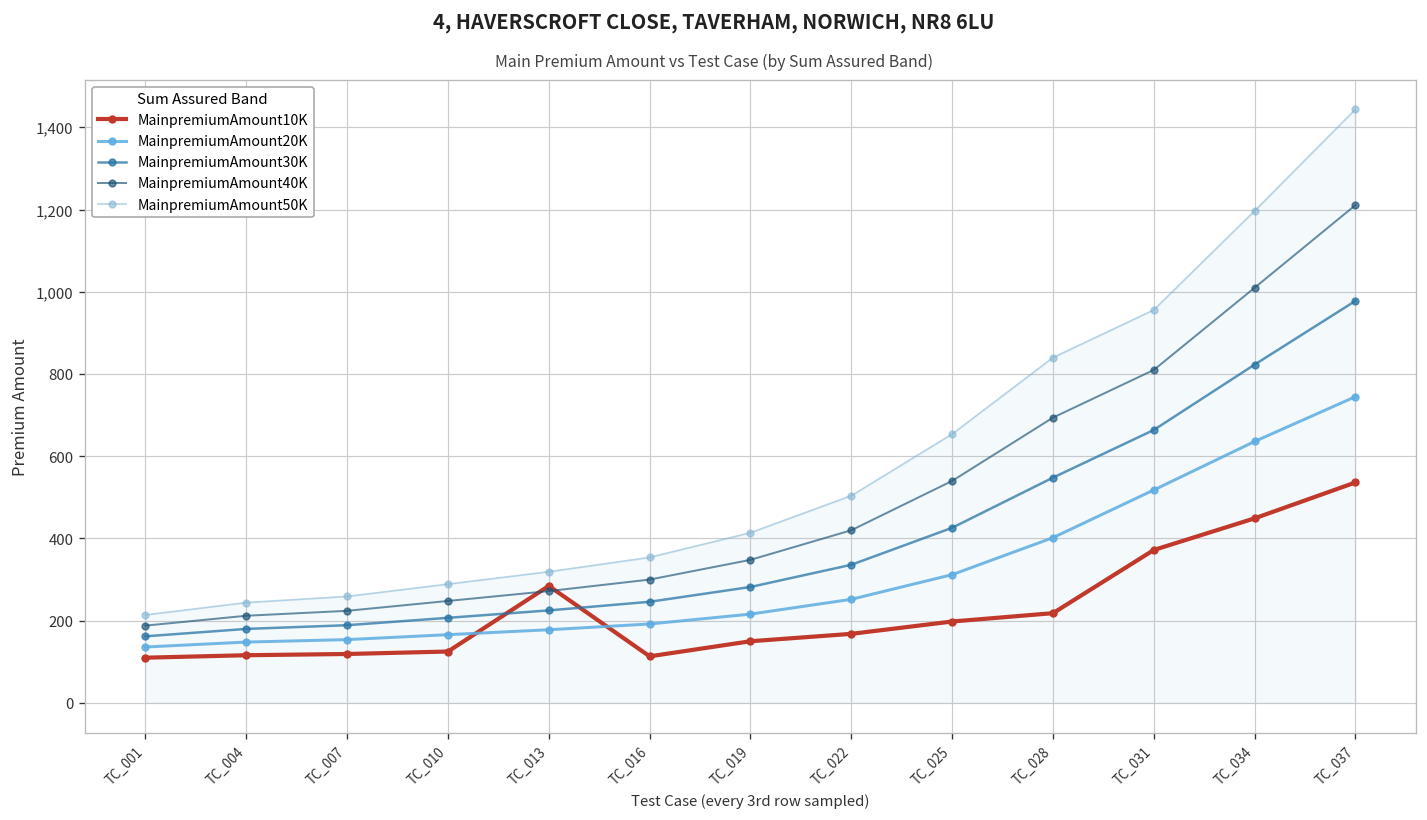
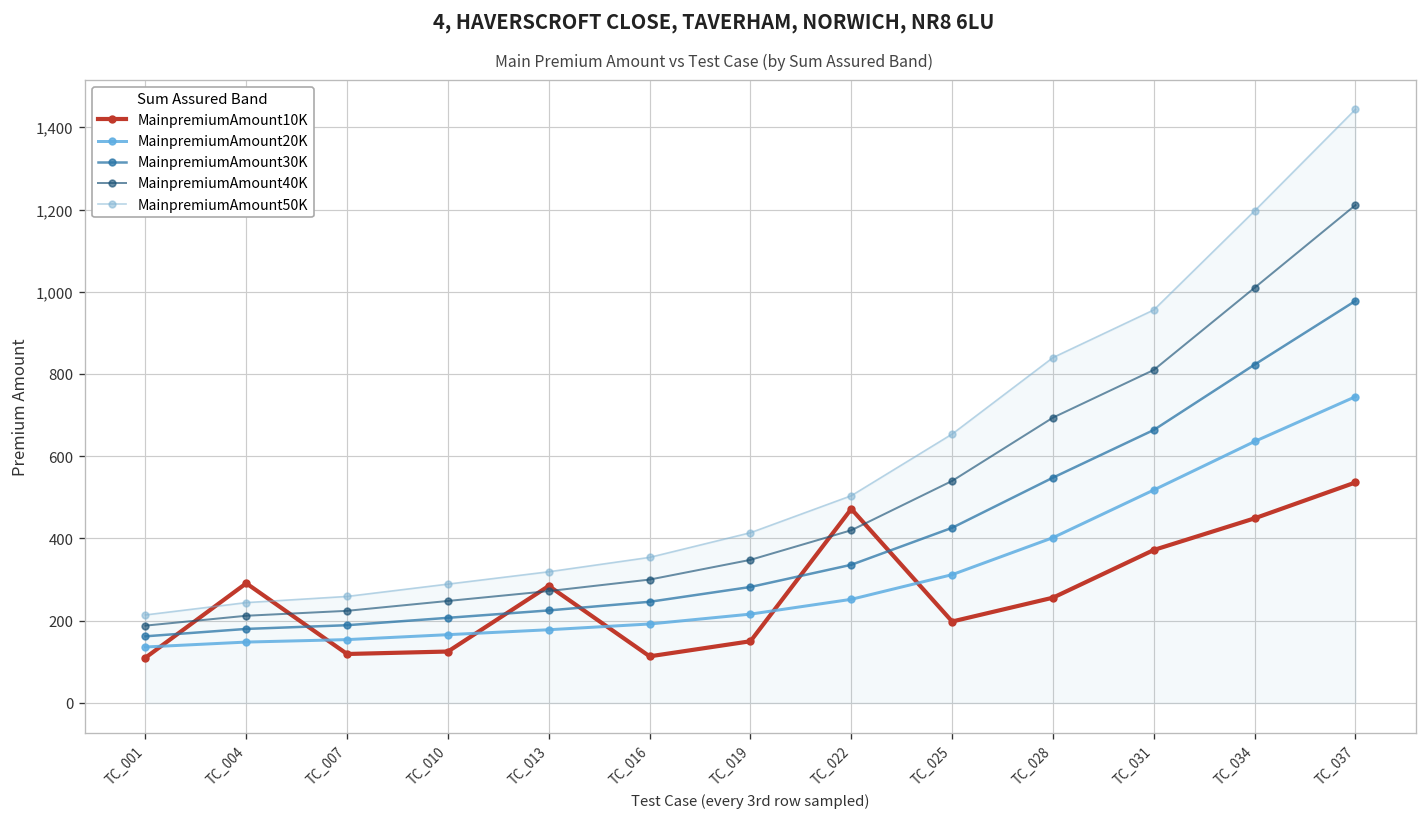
  {
    "MainpremiumAmount10K": {
      "TC_001": 110,
-     "TC_004": 120,
+     "TC_004": 290,
      "TC_007": 120,
      "TC_010": 130,
      "TC_013": 280,
      "TC_016": 110,
      "TC_019": 150,
-     "TC_022": 170,
+     "TC_022": 470,
      "TC_025": 200,
-     "TC_028": 220,
+     "TC_028": 260,
      "TC_031": 370,
      "TC_034": 450,
      "TC_037": 540
    }
  }
